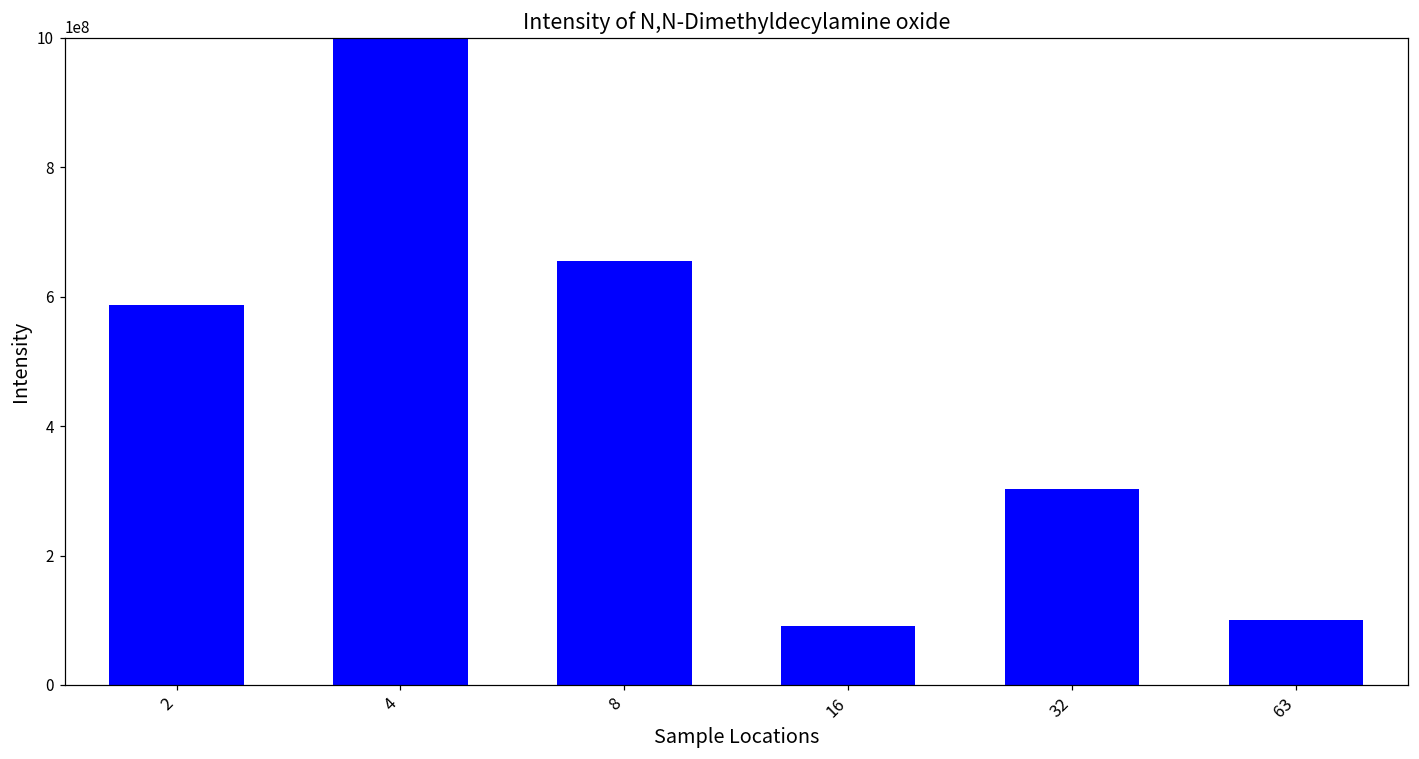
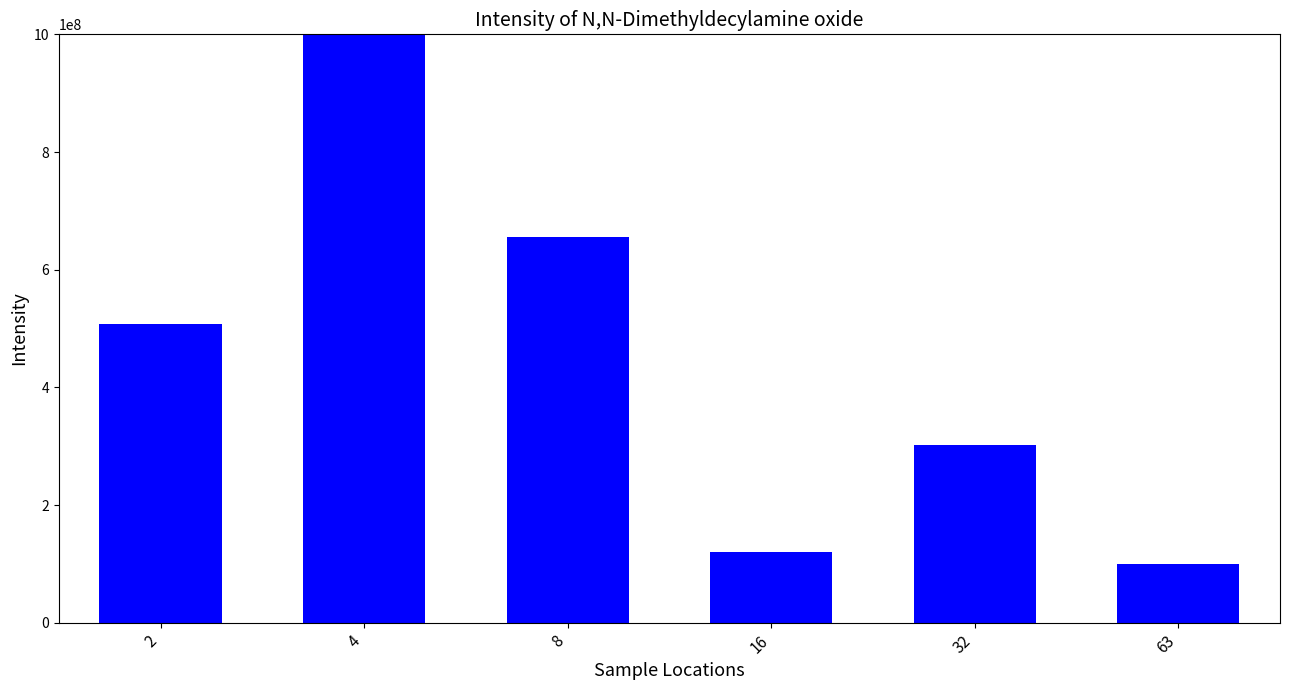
  {
-   "2": 590000000,
+   "2": 510000000,
    "8": 650000000,
-   "16": 90000000,
+   "16": 120000000,
    "32": 300000000,
    "63": 100000000
  }
